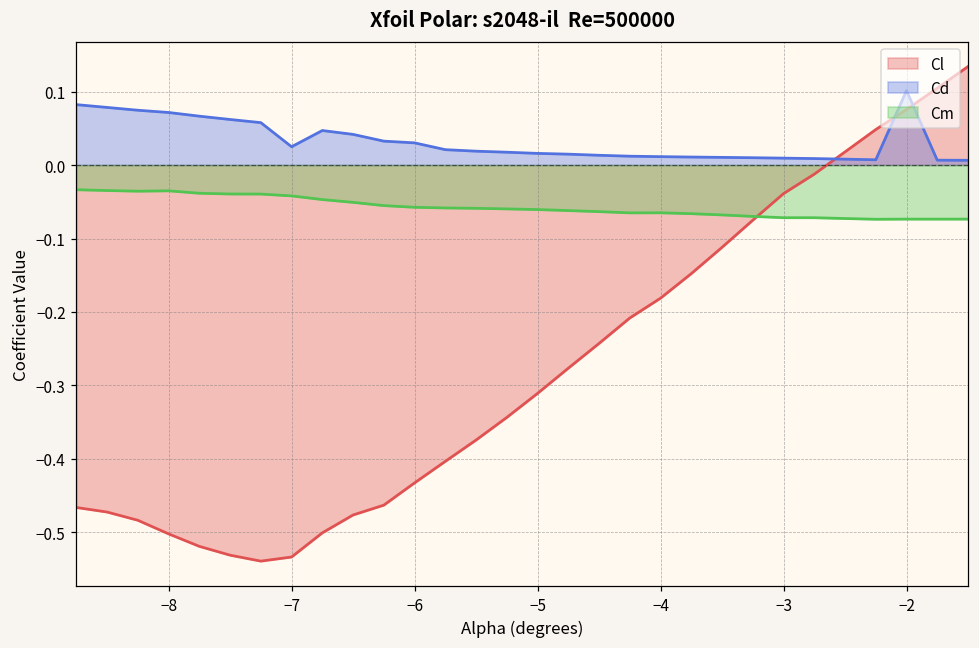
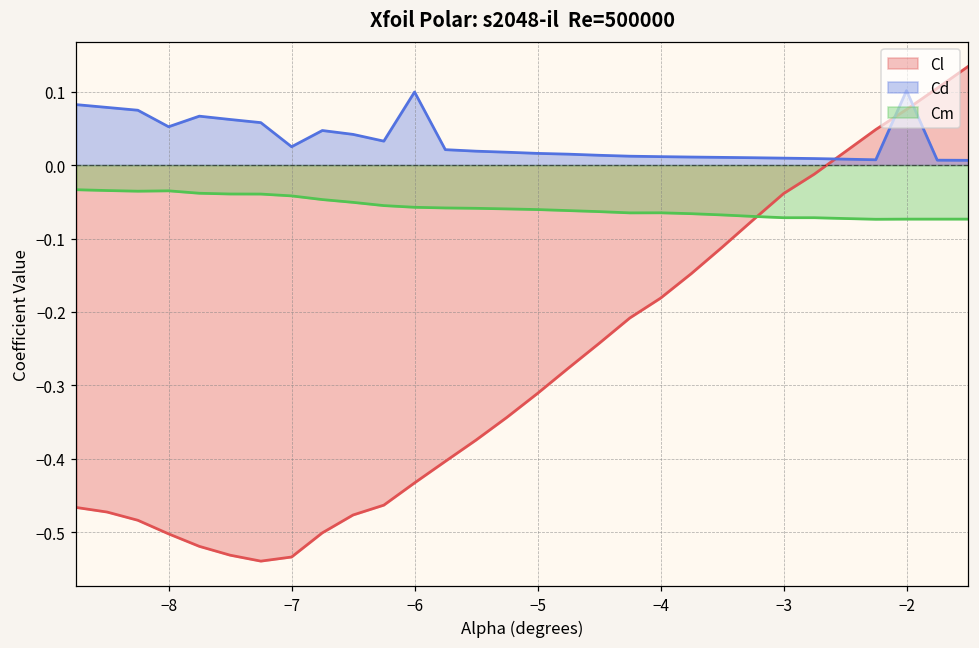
  {
    "Cd": {
-     "−8": 0.07,
+     "−8": 0.05,
      "−7": 0.02,
-     "−6": 0.03,
+     "−6": 0.10,
      "−5": 0.02,
      "−4": 0.01,
      "−3": 0.01
    }
  }
